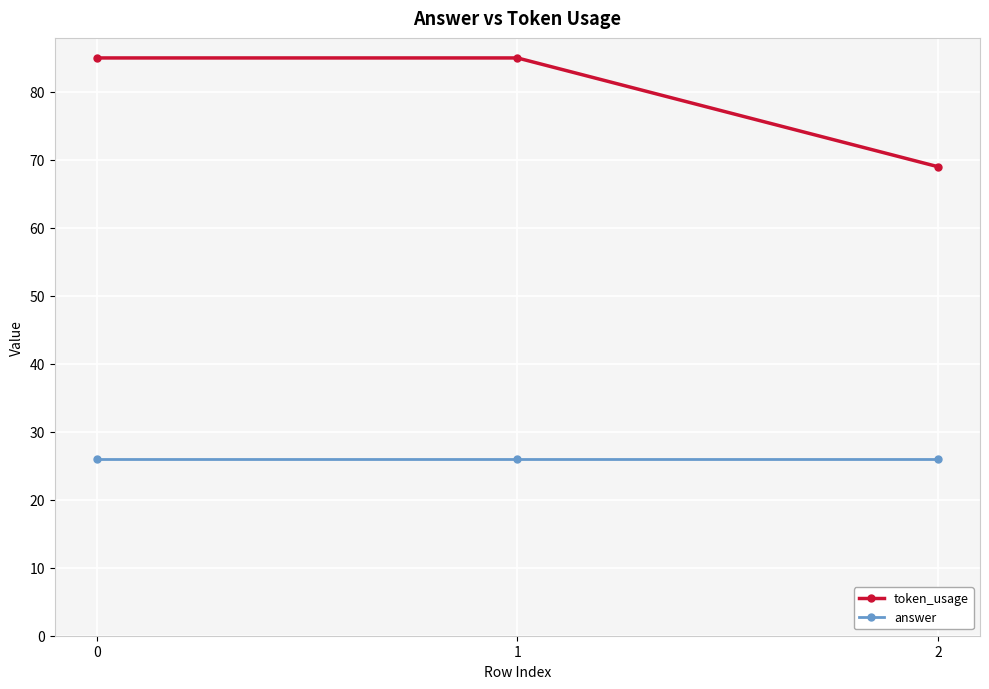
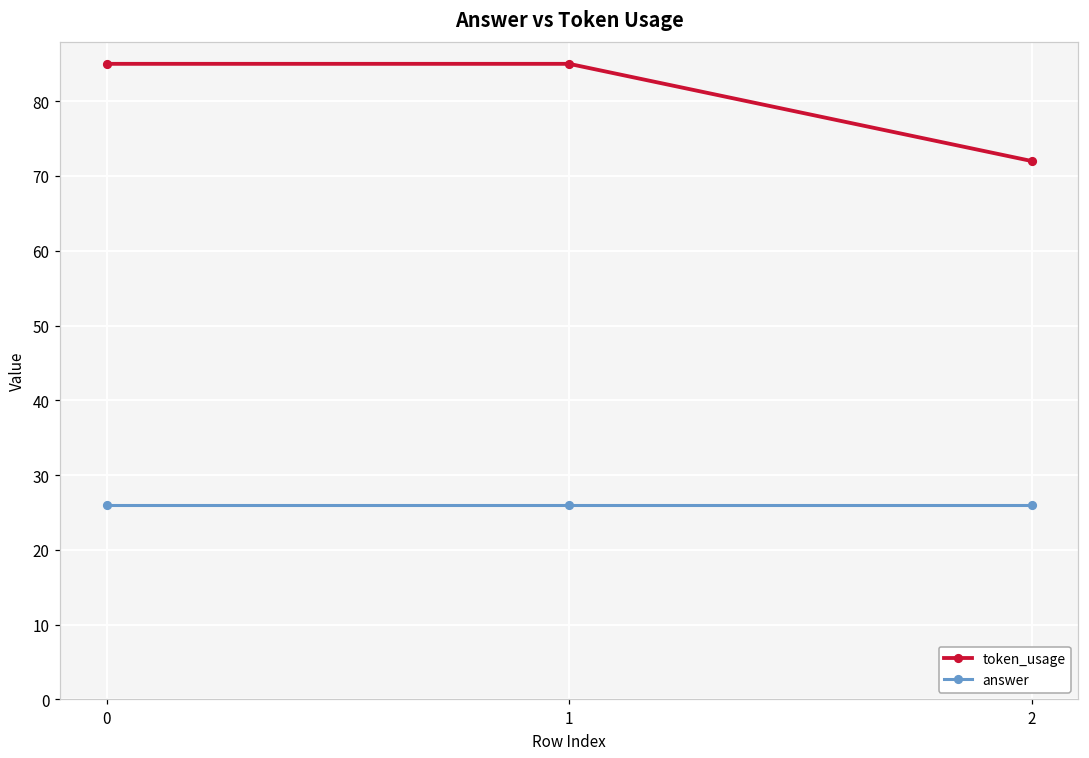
  {
    "token_usage": {
      "0": 85,
      "1": 85,
-     "2": 69
+     "2": 72
    },
    "answer": {
      "0": 26,
      "1": 26,
      "2": 26
    }
  }
